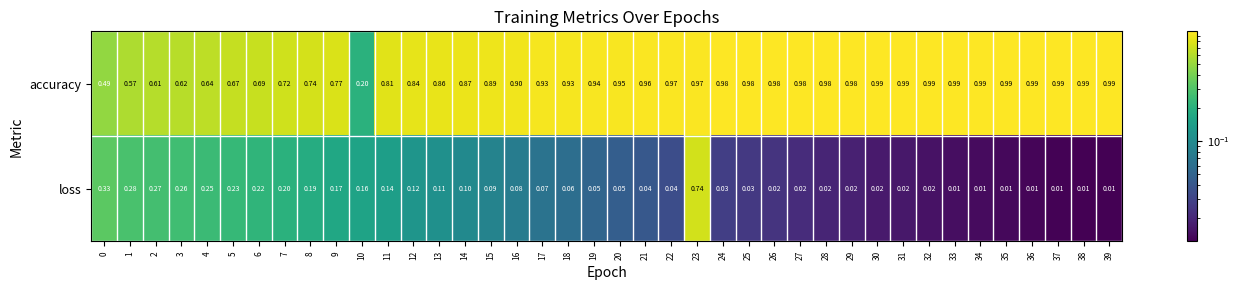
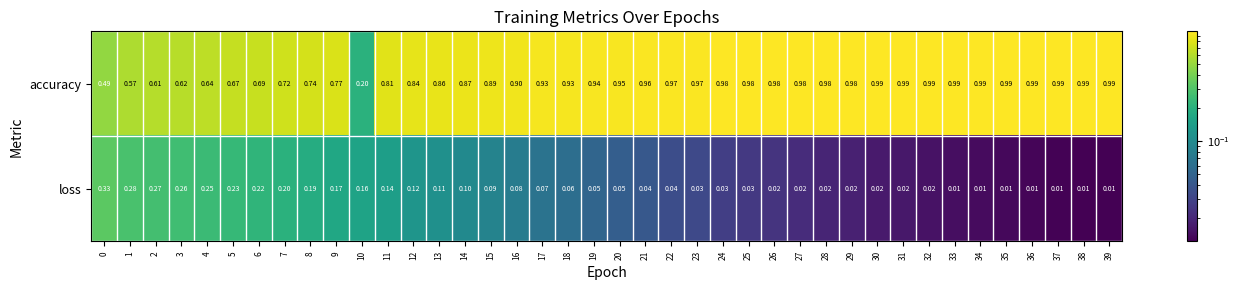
  {
    "accuracy": {
      "0": 0.49,
      "1": 0.57,
      "2": 0.61,
      "3": 0.62,
      "4": 0.64,
      "5": 0.67,
      "6": 0.69,
      "7": 0.72,
      "8": 0.74,
      "9": 0.77,
      "10": 0.20,
      "11": 0.81,
      "12": 0.84,
      "13": 0.86,
      "14": 0.87,
      "15": 0.89,
      "16": 0.90,
      "17": 0.93,
      "18": 0.93,
      "19": 0.94,
      "20": 0.95,
      "21": 0.96,
      "22": 0.97,
      "23": 0.97,
      "24": 0.98,
      "25": 0.98,
      "26": 0.98,
      "27": 0.98,
      "28": 0.98,
      "29": 0.98,
      "30": 0.99,
      "31": 0.99,
      "32": 0.99,
      "33": 0.99,
      "34": 0.99,
      "35": 0.99,
      "36": 0.99,
      "37": 0.99,
      "38": 0.99,
      "39": 0.99
    },
    "loss": {
      "0": 0.33,
      "1": 0.28,
      "2": 0.27,
      "3": 0.26,
      "4": 0.25,
      "5": 0.23,
      "6": 0.22,
      "7": 0.20,
      "8": 0.19,
      "9": 0.17,
      "10": 0.16,
      "11": 0.14,
      "12": 0.12,
      "13": 0.11,
      "14": 0.10,
      "15": 0.09,
      "16": 0.08,
      "17": 0.07,
      "18": 0.06,
      "19": 0.05,
      "20": 0.05,
      "21": 0.04,
      "22": 0.04,
-     "23": 0.74,
+     "23": 0.03,
      "24": 0.03,
      "25": 0.03,
      "26": 0.02,
      "27": 0.02,
      "28": 0.02,
      "29": 0.02,
      "30": 0.02,
      "31": 0.02,
      "32": 0.02,
      "33": 0.01,
      "34": 0.01,
      "35": 0.01,
      "36": 0.01,
      "37": 0.01,
      "38": 0.01,
      "39": 0.01
    }
  }
